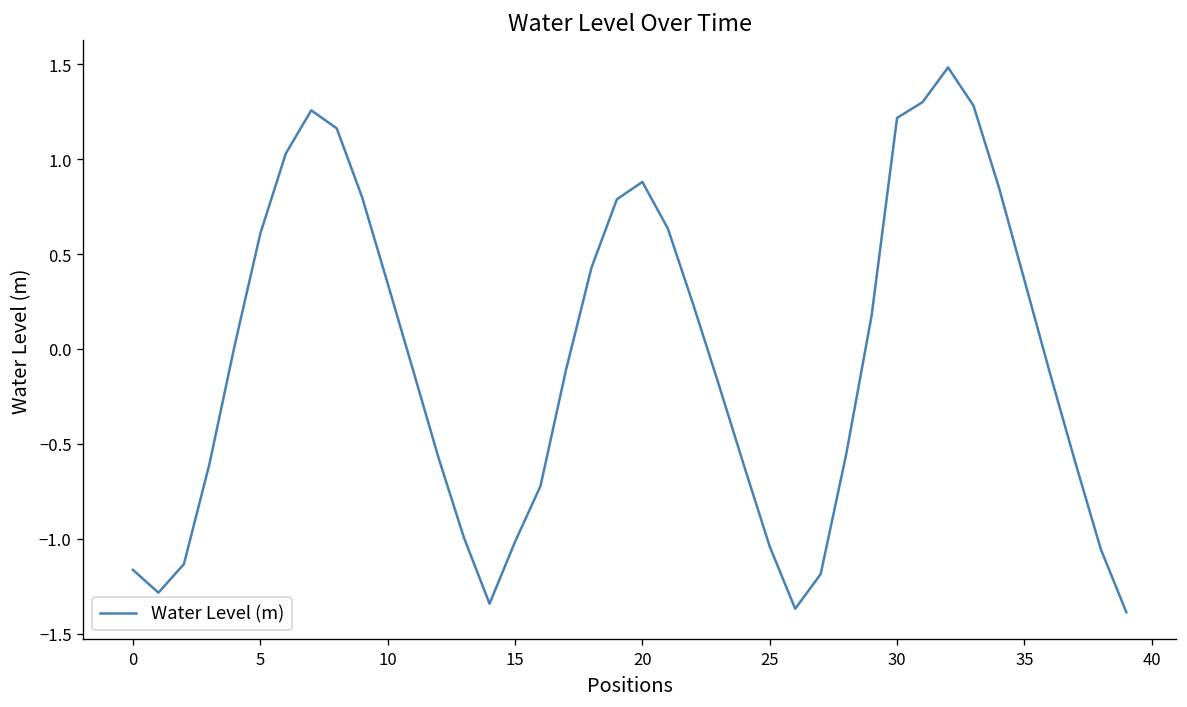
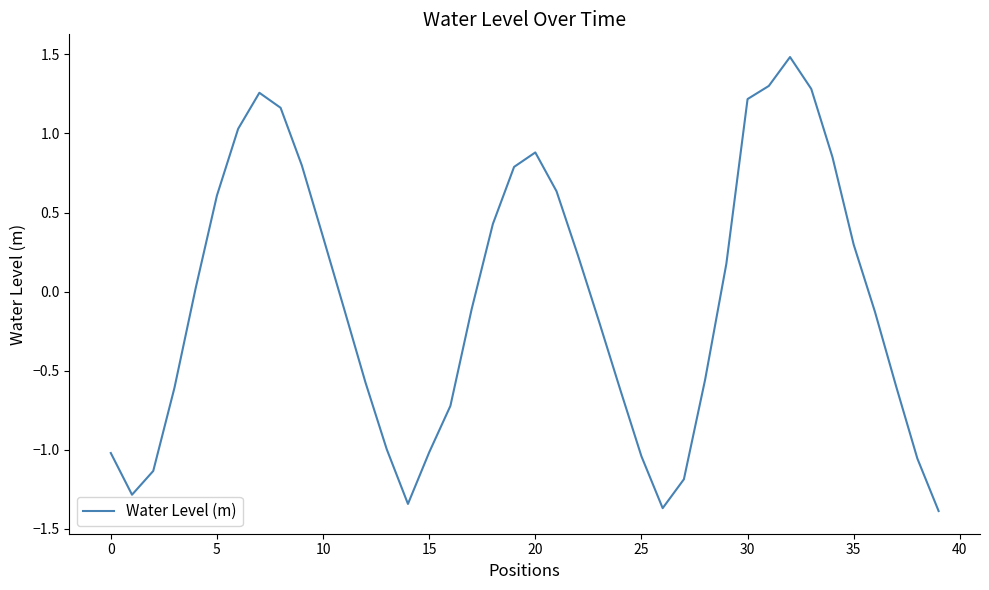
  {
-   "0": -1.16,
+   "0": -1.02,
    "5": 0.61,
    "10": 0.35,
    "15": -1.02,
    "20": 0.88,
    "25": -1.04,
    "30": 1.22,
-   "35": 0.36
+   "35": 0.30
  }
